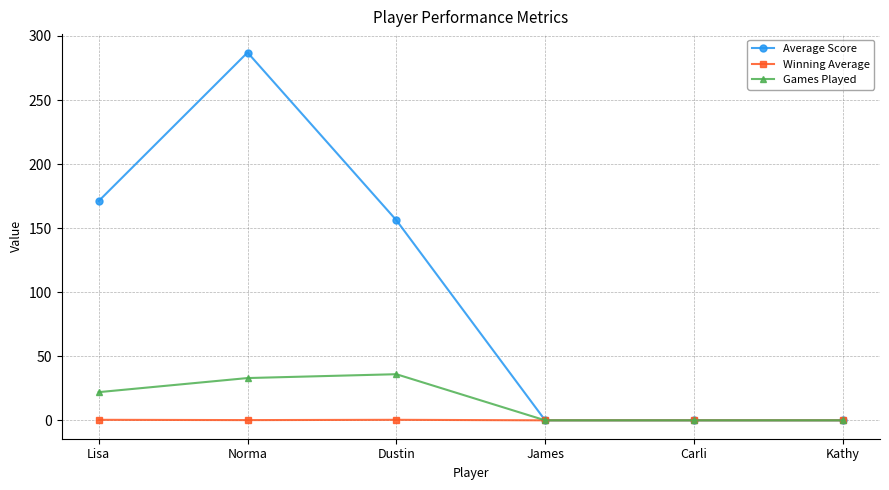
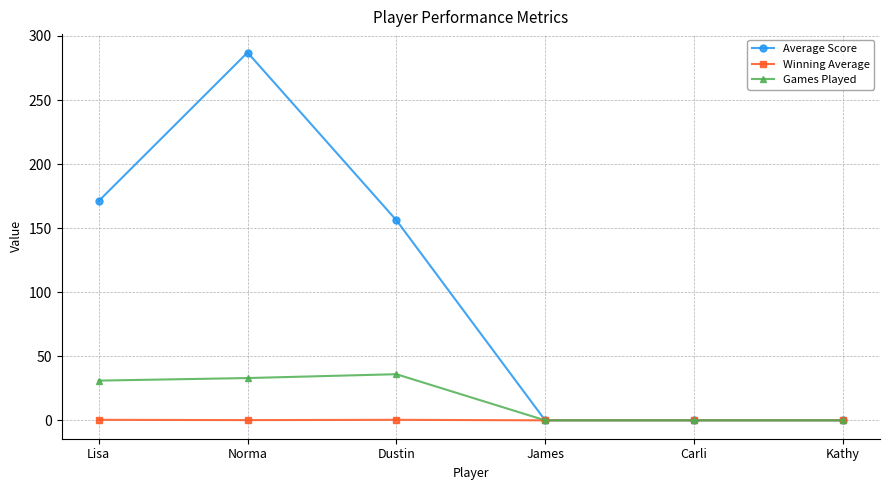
  {
    "Average Score": {
      "Lisa": 171,
      "Norma": 287,
      "Dustin": 156
    },
    "Winning Average": {
      "Lisa": 0,
      "Norma": 0,
      "Dustin": 0
    },
    "Games Played": {
-     "Lisa": 22,
+     "Lisa": 31,
      "Norma": 33,
      "Dustin": 36
    }
  }
